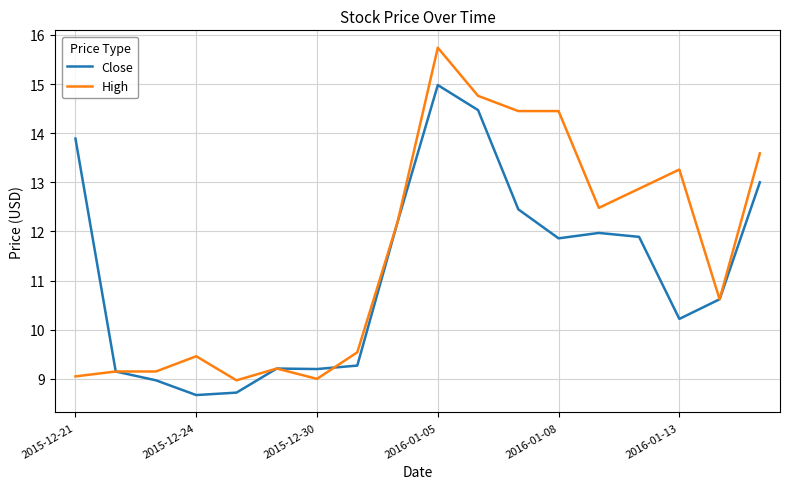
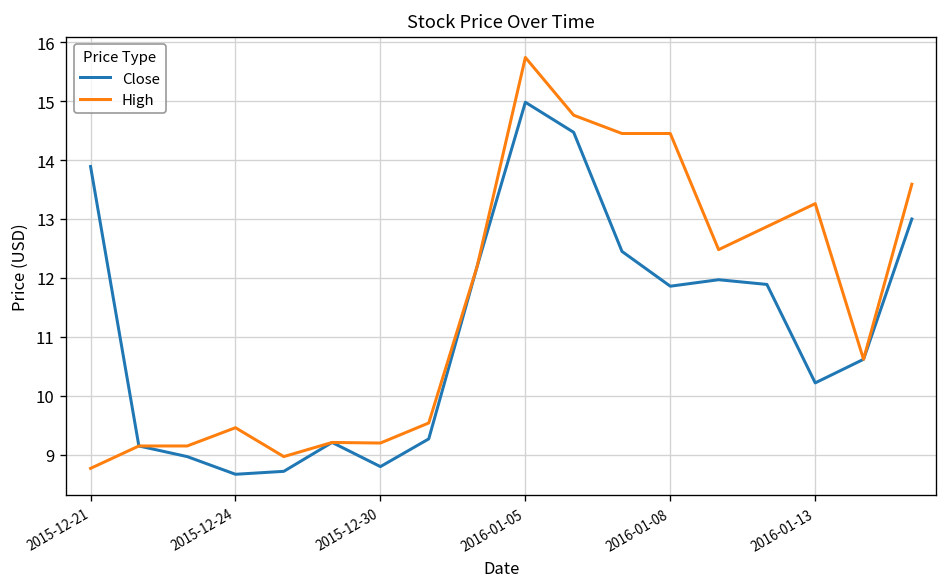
  {
    "Close": {
      "2015-12-21": 13.9,
      "2015-12-24": 8.7,
-     "2015-12-30": 9.2,
+     "2015-12-30": 8.8,
      "2016-01-05": 15.0,
      "2016-01-08": 11.9,
      "2016-01-13": 10.2
    },
    "High": {
-     "2015-12-21": 9.1,
+     "2015-12-21": 8.8,
      "2015-12-24": 9.5,
-     "2015-12-30": 9.0,
+     "2015-12-30": 9.2,
      "2016-01-05": 15.7,
      "2016-01-08": 14.5,
      "2016-01-13": 13.3
    }
  }
